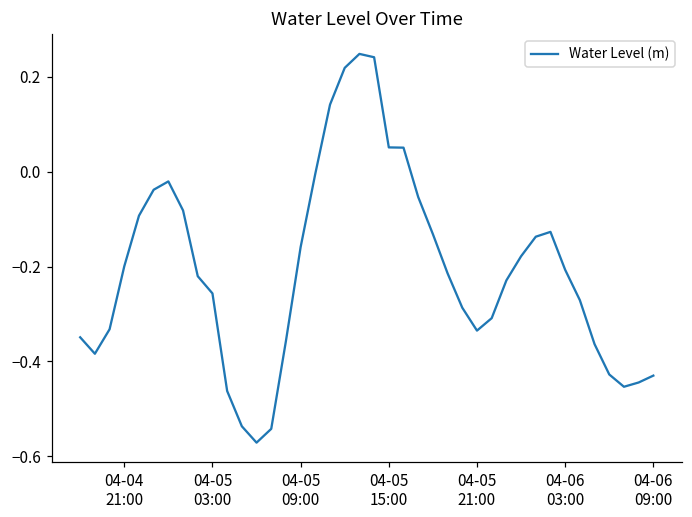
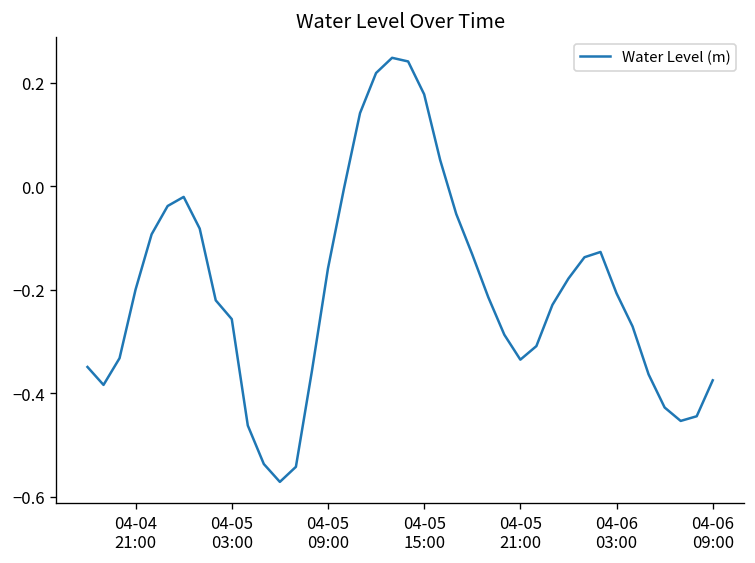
  {
    "04-04 21:00": -0.20,
    "04-05 03:00": -0.26,
    "04-05 09:00": -0.16,
-   "04-05 15:00": 0.05,
+   "04-05 15:00": 0.18,
    "04-05 21:00": -0.34,
    "04-06 03:00": -0.21,
-   "04-06 09:00": -0.43
+   "04-06 09:00": -0.37
  }
